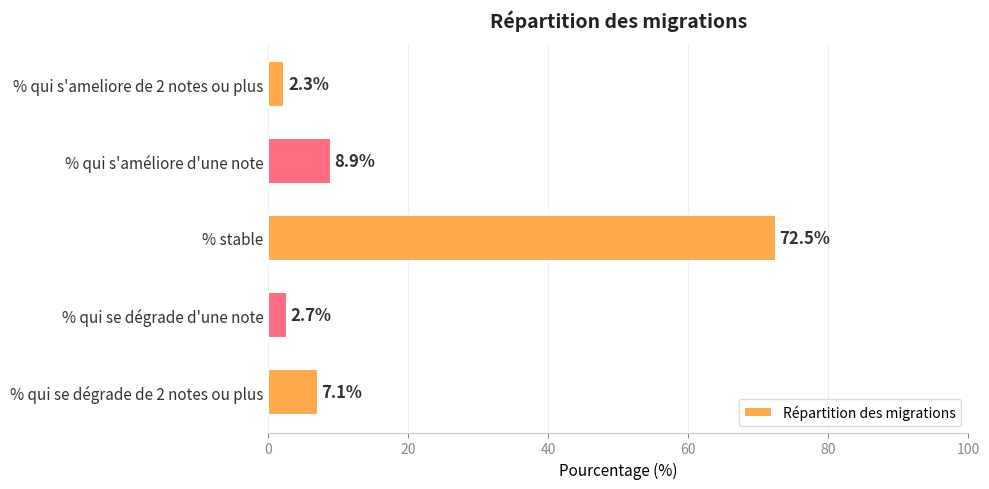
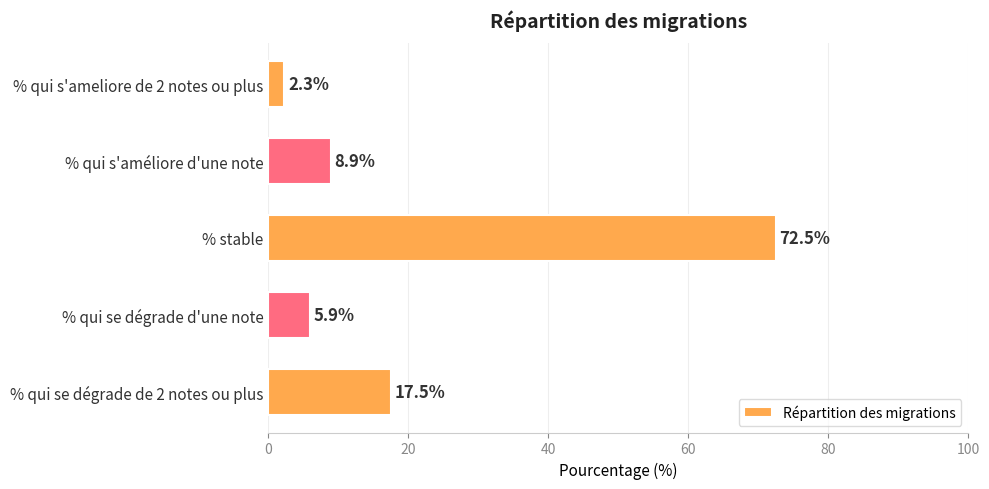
  {
    "% qui s'ameliore de 2 notes ou plus": "2.3%",
    "% qui s'améliore d'une note": "8.9%",
    "% stable": "72.5%",
-   "% qui se dégrade d'une note": "2.7%",
-   "% qui se dégrade de 2 notes ou plus": "7.1%"
+   "% qui se dégrade d'une note": "5.9%",
+   "% qui se dégrade de 2 notes ou plus": "17.5%"
  }
